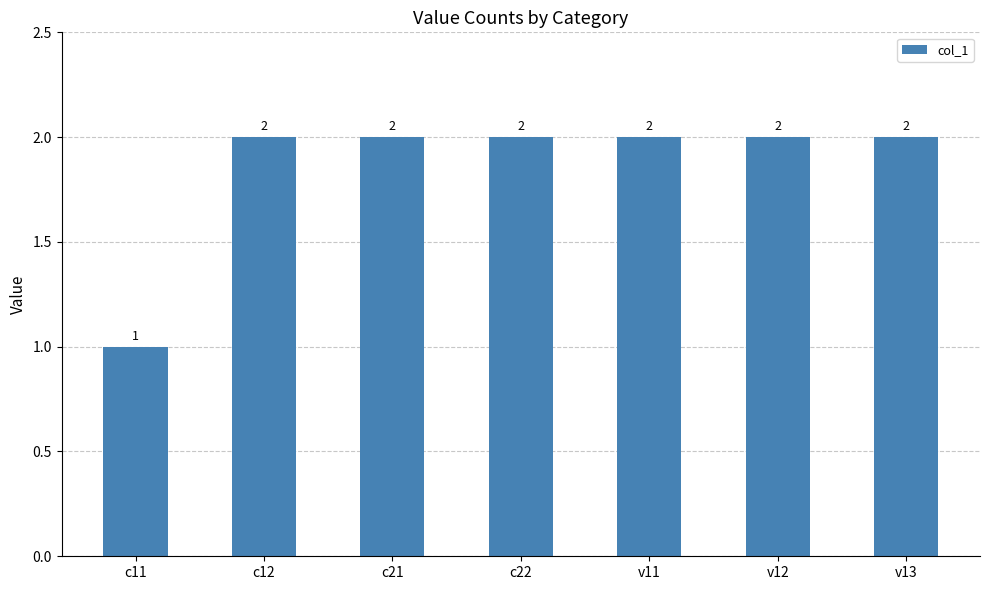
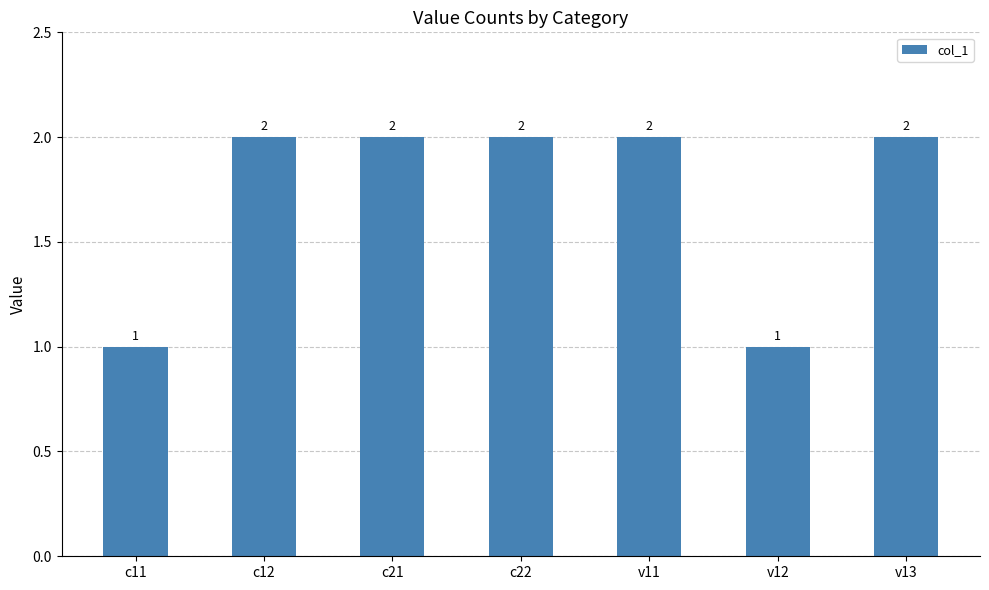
  {
    "c11": 1,
    "c12": 2,
    "c21": 2,
    "c22": 2,
    "v11": 2,
-   "v12": 2,
+   "v12": 1,
    "v13": 2
  }
